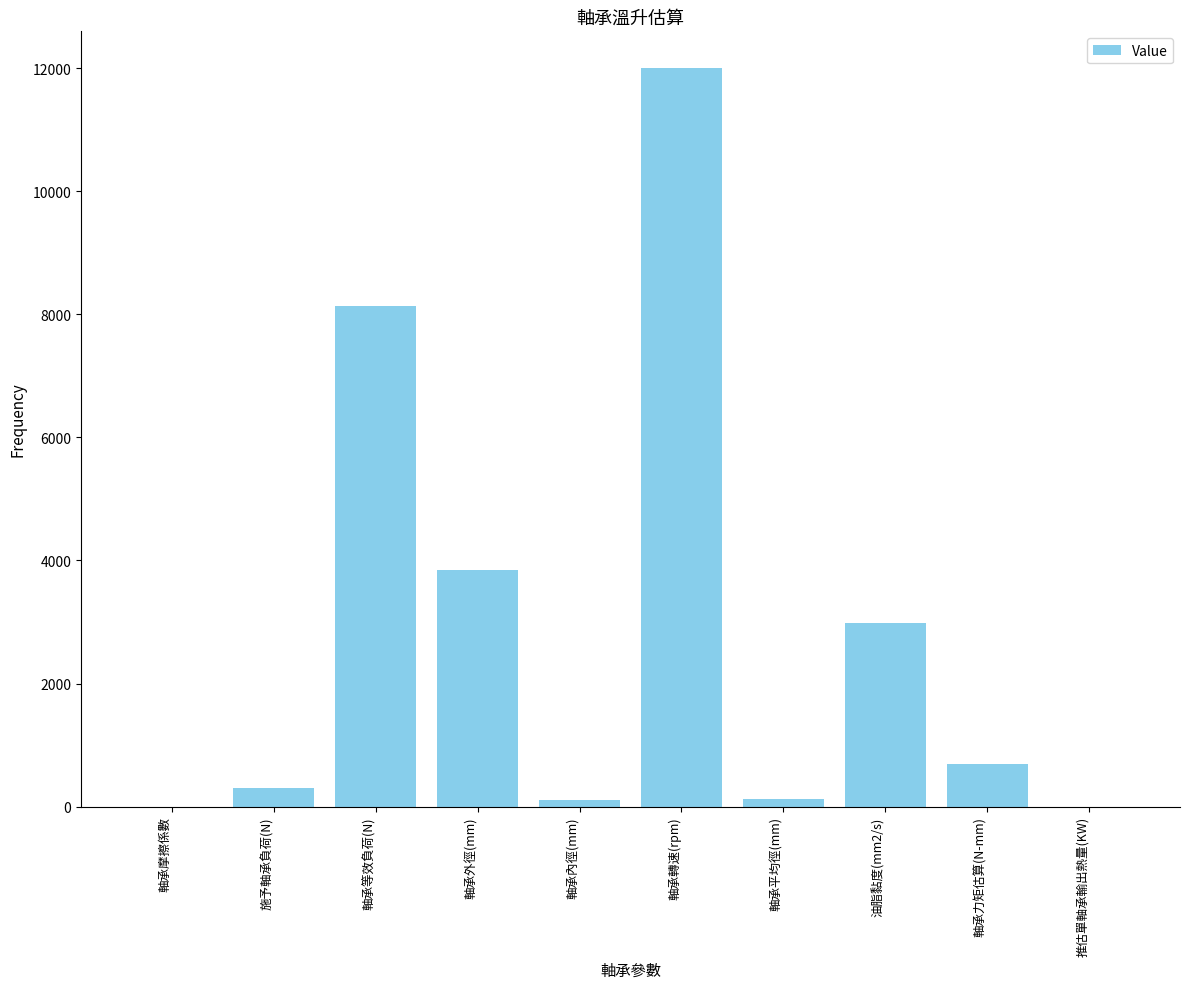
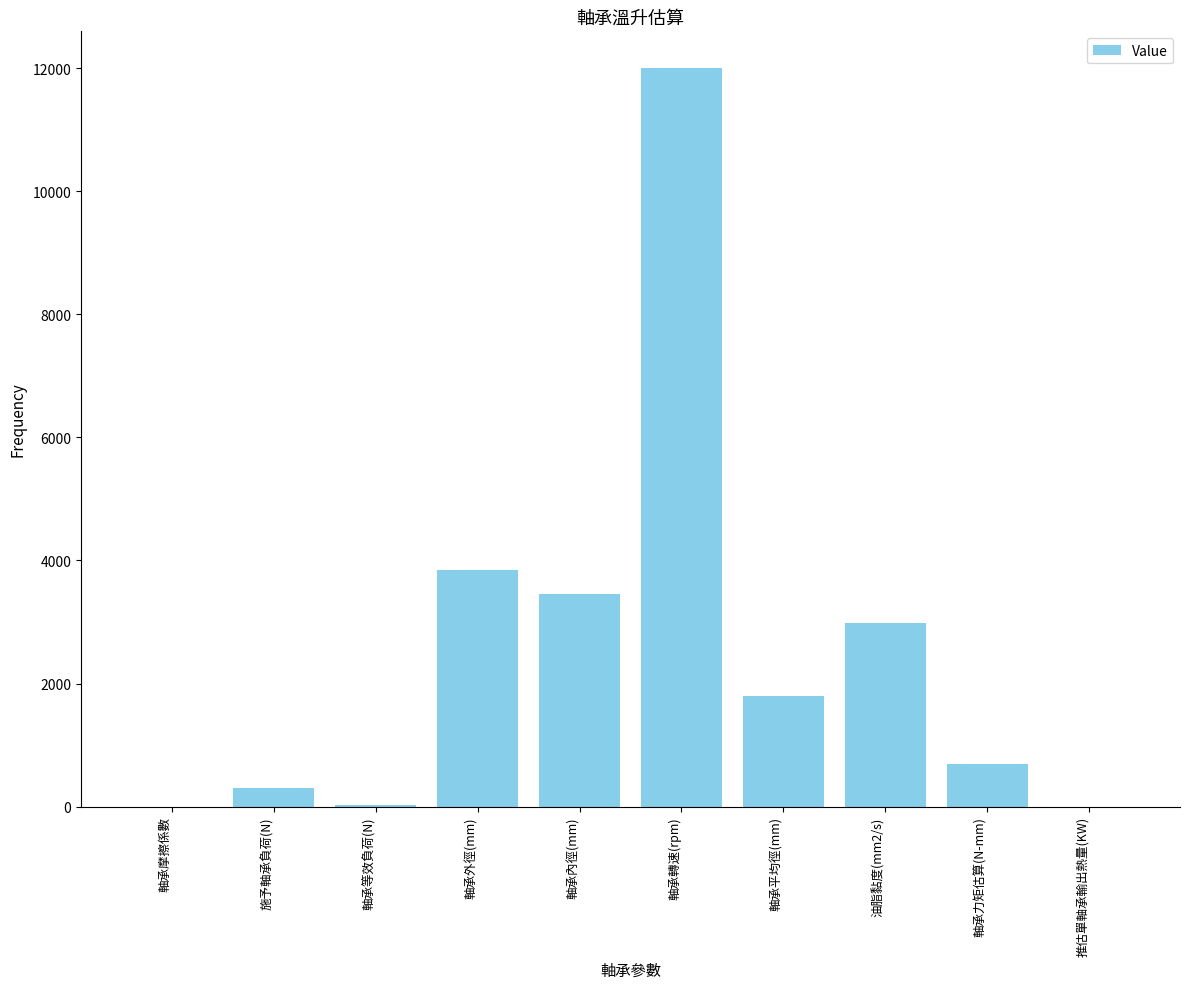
  {
    "施予軸承負荷(N)": 300,
-   "軸承等效負荷(N)": 8100,
+   "軸承等效負荷(N)": 0,
    "軸承外徑(mm)": 3900,
-   "軸承內徑(mm)": 100,
+   "軸承內徑(mm)": 3500,
    "軸承轉速(rpm)": 12000,
-   "軸承平均徑(mm)": 100,
+   "軸承平均徑(mm)": 1800,
    "油脂黏度(mm2/s)": 3000,
    "軸承力矩估算(N-mm)": 700
  }
